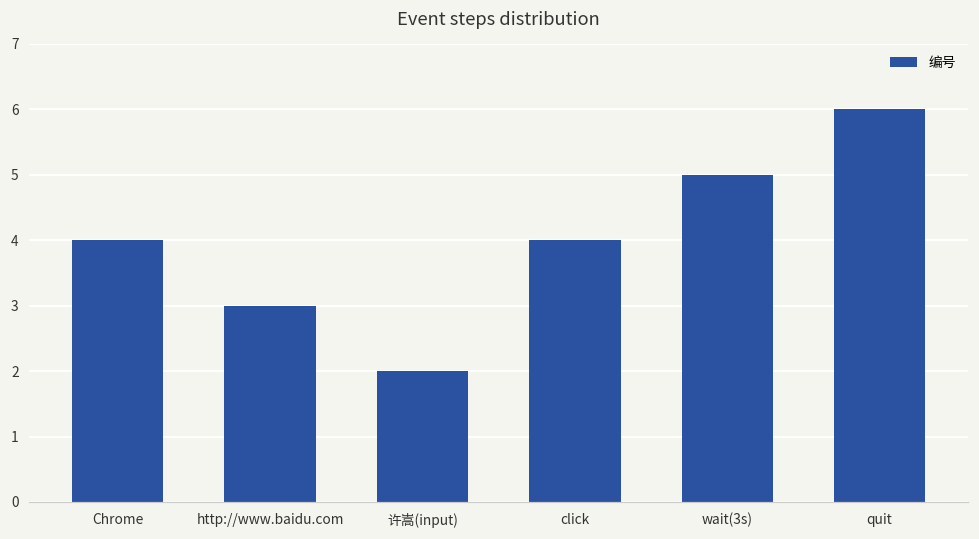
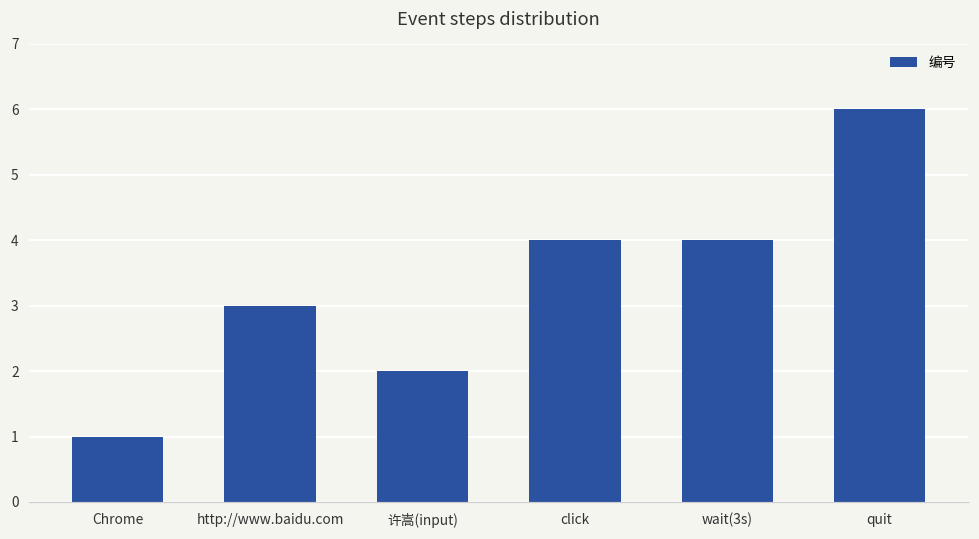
  {
-   "Chrome": 4,
+   "Chrome": 1,
    "http://www.baidu.com": 3,
    "许嵩(input)": 2,
    "click": 4,
-   "wait(3s)": 5,
+   "wait(3s)": 4,
    "quit": 6
  }
